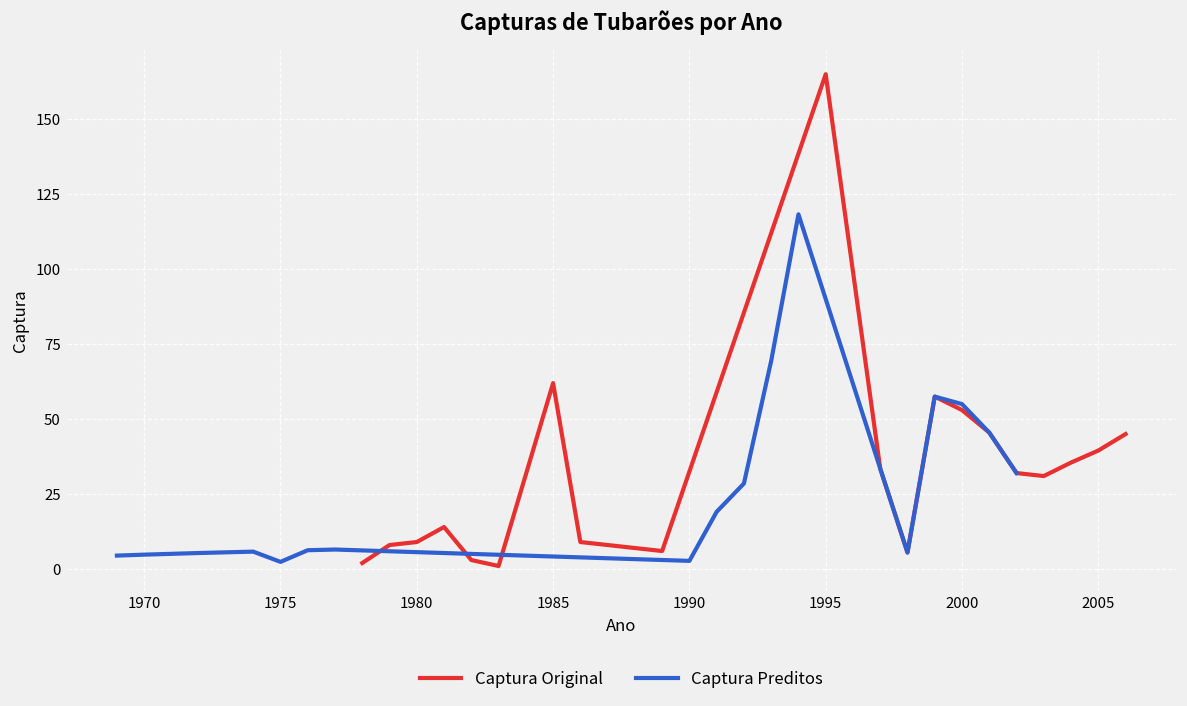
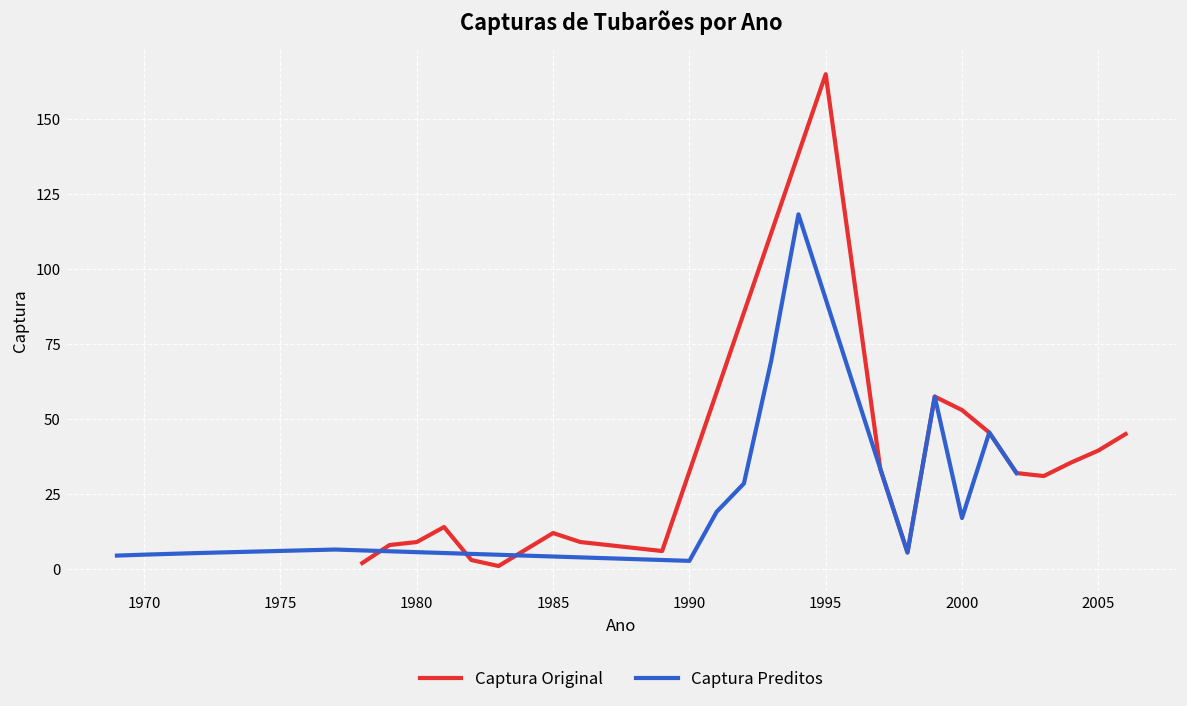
  {
    "Captura Original": {
      "1980": 9,
-     "1985": 62,
+     "1985": 12,
      "1995": 165,
      "2000": 53,
      "2005": 40
    },
    "Captura Preditos": {
      "1970": 5,
-     "1975": 2,
+     "1975": 6,
      "1990": 3,
-     "2000": 55
+     "2000": 17
    }
  }
